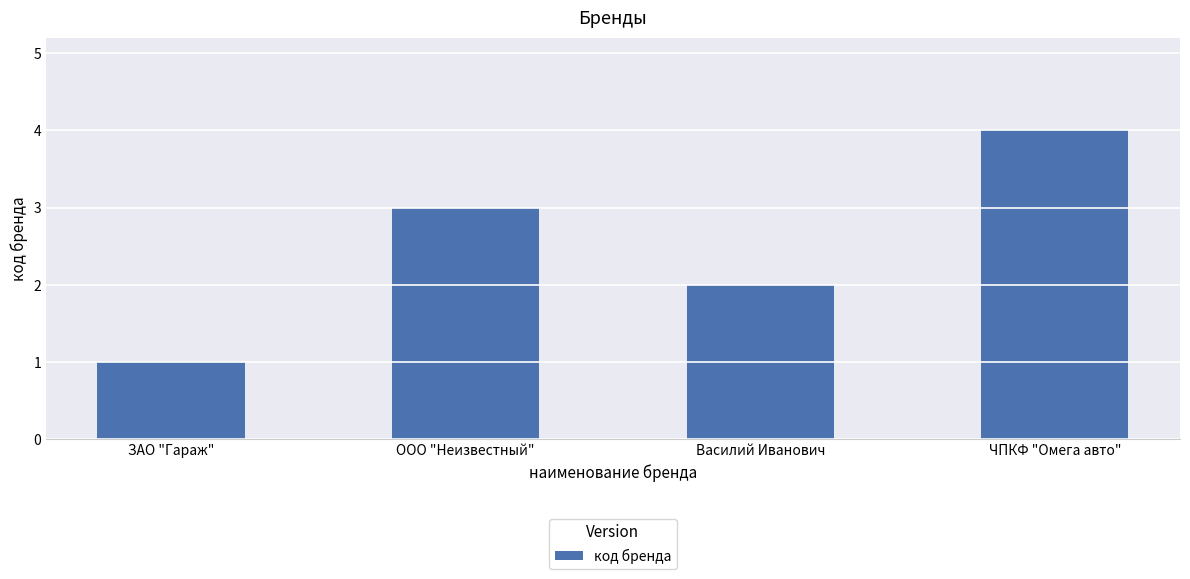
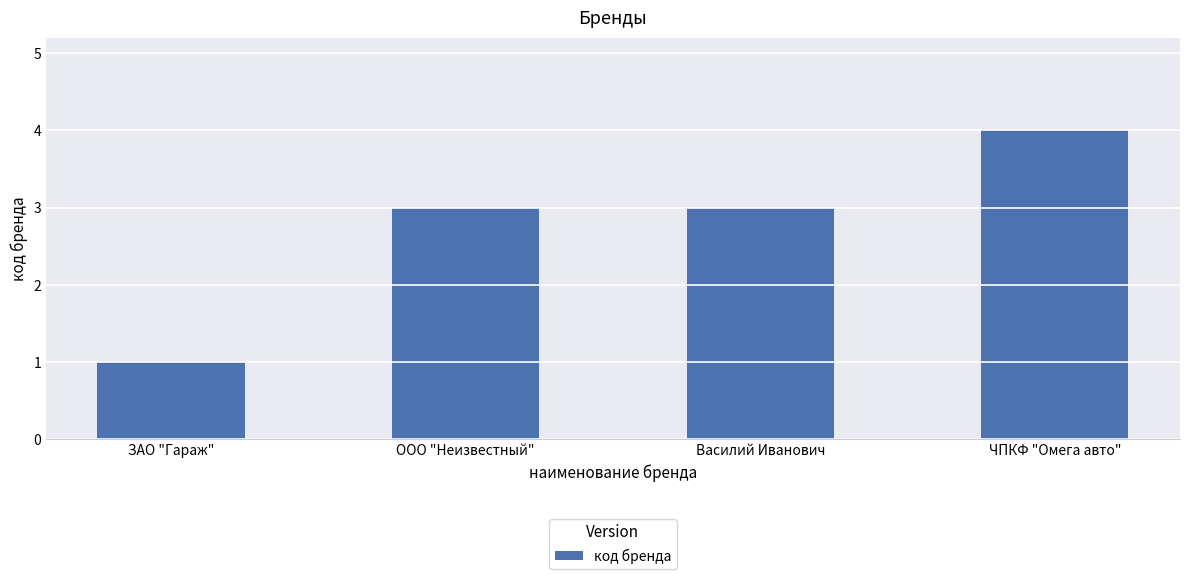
  {
    "ЗАО \"Гараж\"": 1,
    "ООО \"Неизвестный\"": 3,
-   "Василий Иванович": 2,
+   "Василий Иванович": 3,
    "ЧПКФ \"Омега авто\"": 4
  }
